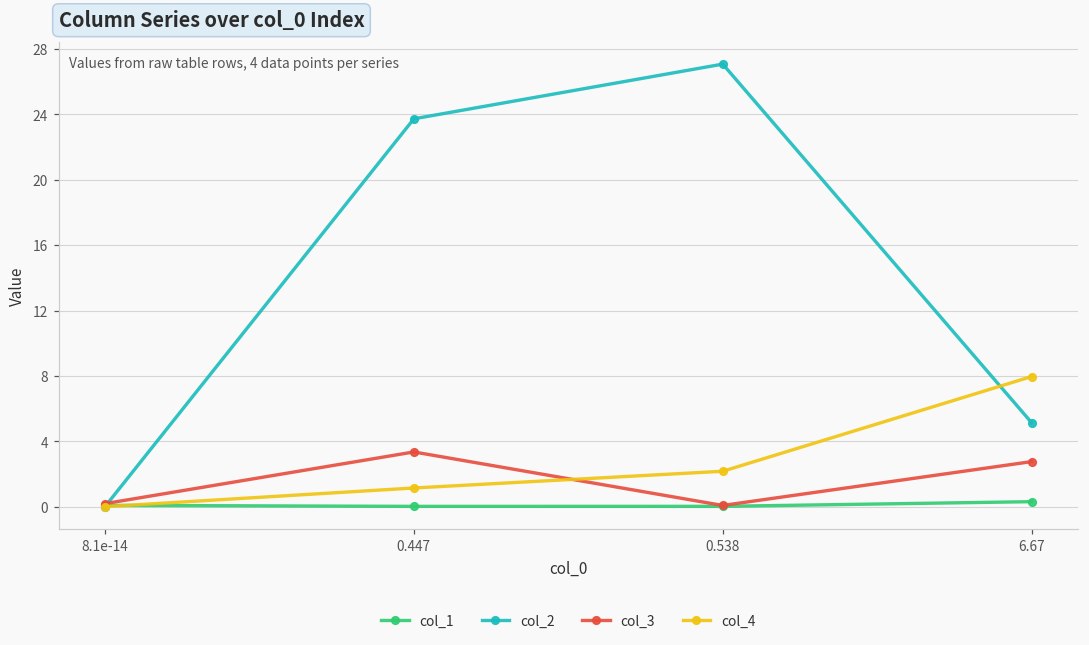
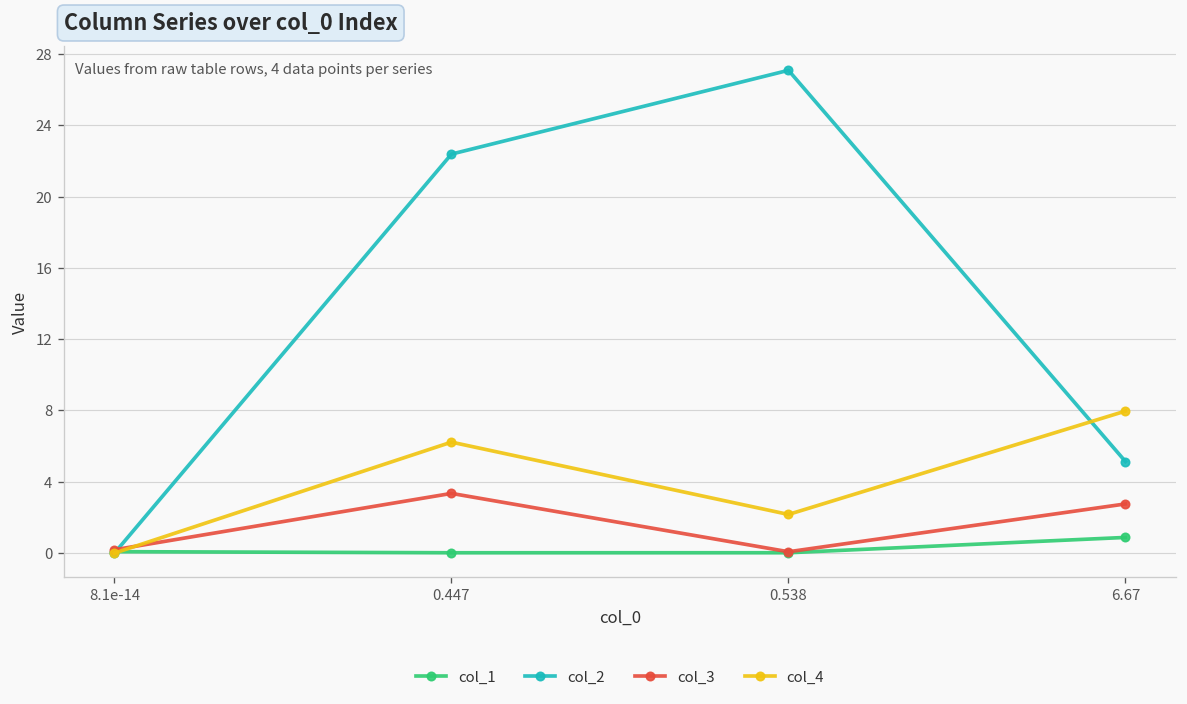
  {
    "col_1": {
      "0.447": 0.0,
-     "6.67": 0.3
+     "6.67": 0.9
    },
    "col_2": {
-     "0.447": 23.7,
+     "0.447": 22.4,
      "0.538": 27.1,
      "6.67": 5.1
    },
    "col_3": {
      "0.447": 3.3,
      "6.67": 2.8
    },
    "col_4": {
-     "0.447": 1.1,
+     "0.447": 6.2,
      "0.538": 2.2,
      "6.67": 8.0
    }
  }
